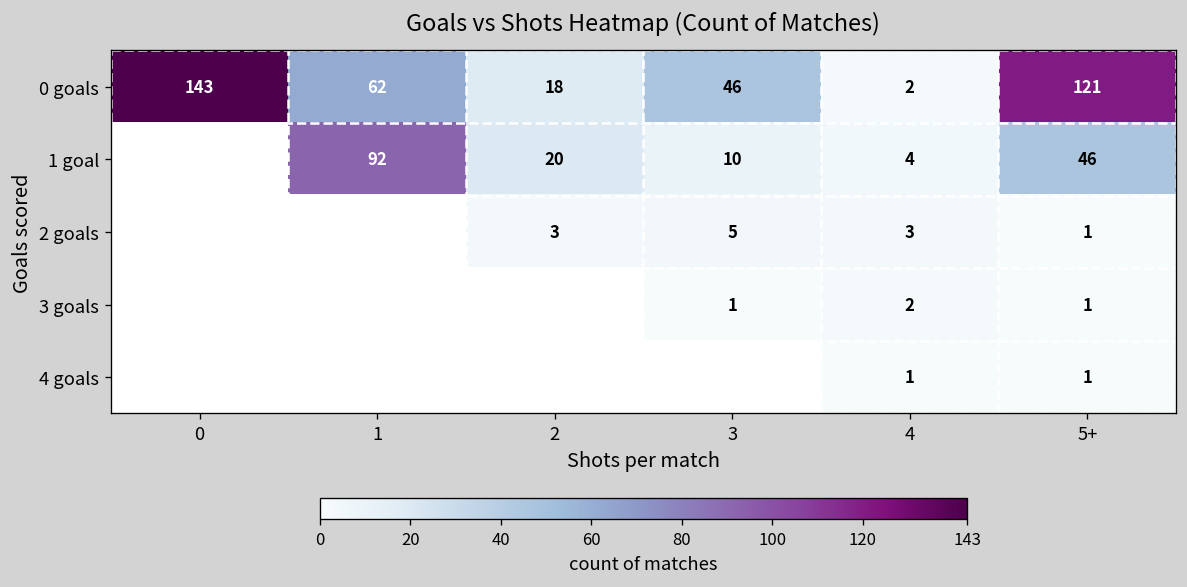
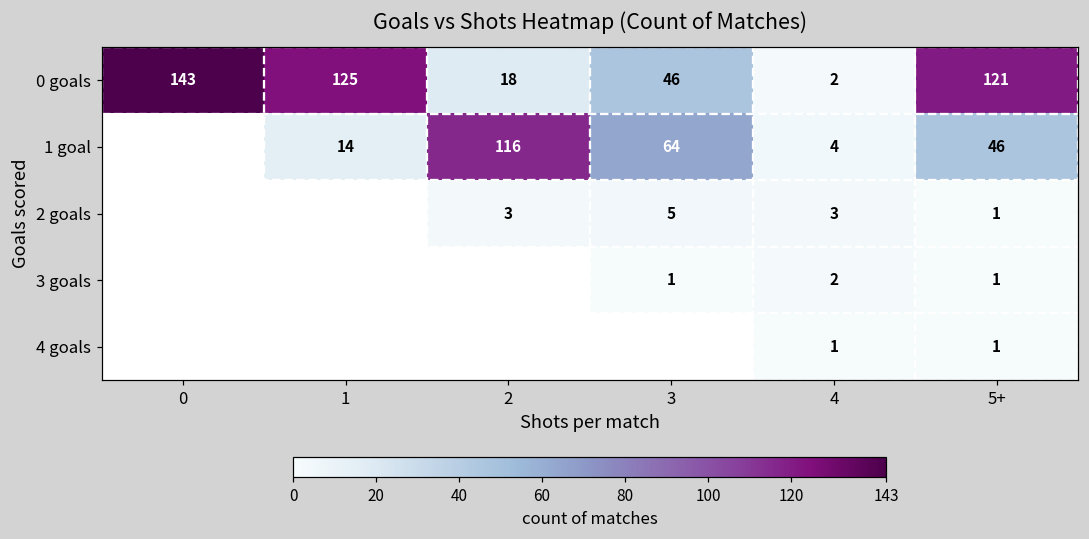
  {
    "0 goals": {
      "0": 143,
-     "1": 62,
+     "1": 125,
      "2": 18,
      "3": 46,
      "4": 2,
      "5+": 121
    },
    "1 goal": {
-     "1": 92,
-     "2": 20,
-     "3": 10,
+     "1": 14,
+     "2": 116,
+     "3": 64,
      "4": 4,
      "5+": 46
    },
    "2 goals": {
      "2": 3,
      "3": 5,
      "4": 3,
      "5+": 1
    },
    "3 goals": {
      "3": 1,
      "4": 2,
      "5+": 1
    },
    "4 goals": {
      "4": 1,
      "5+": 1
    }
  }
